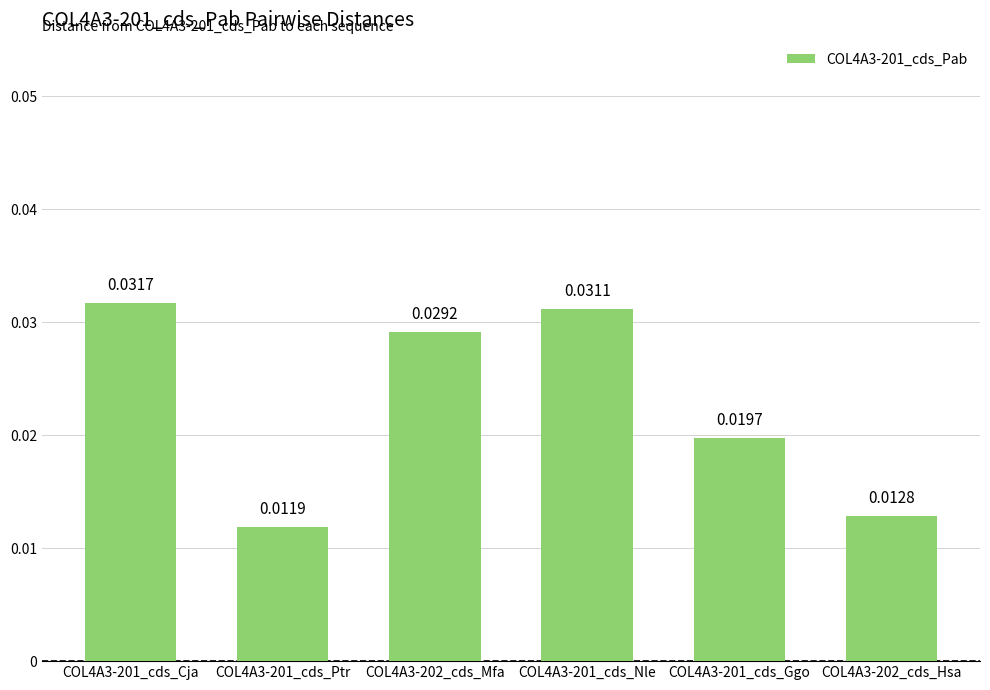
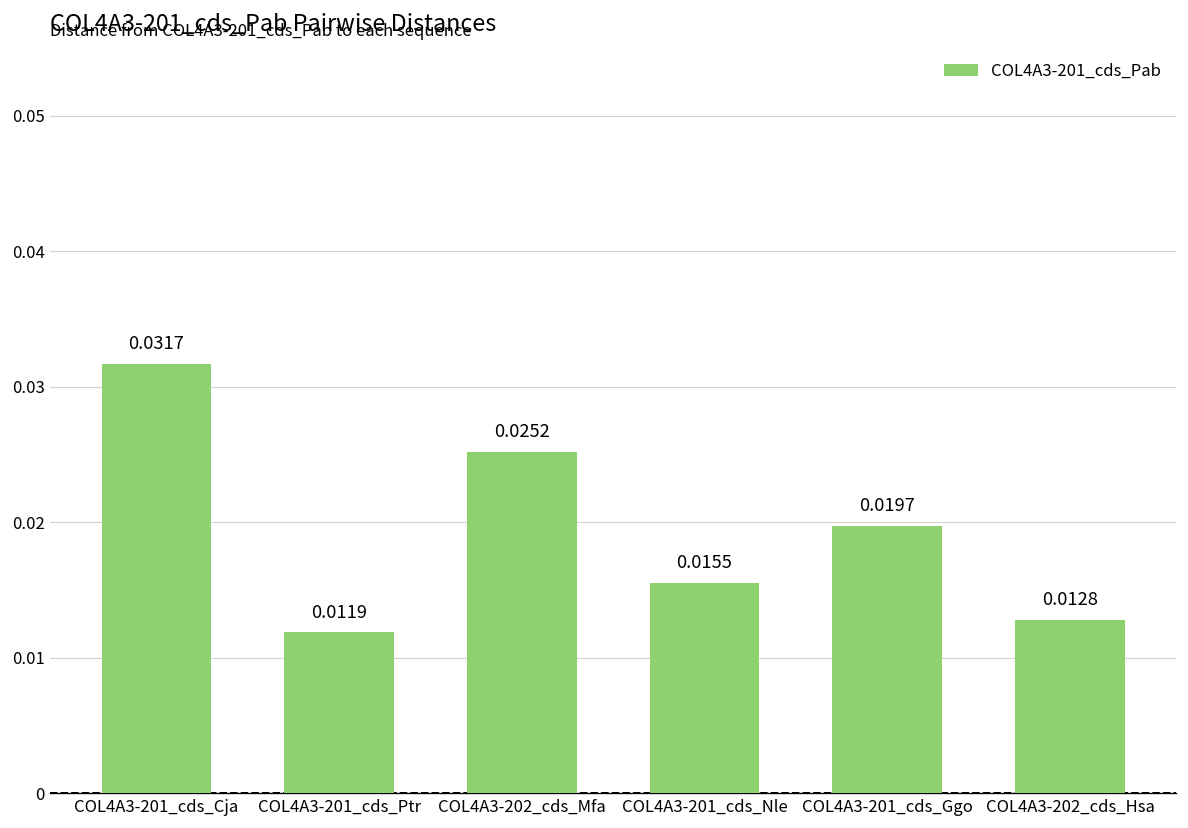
  {
    "COL4A3-201_cds_Cja": 0.0317,
    "COL4A3-201_cds_Ptr": 0.0119,
-   "COL4A3-202_cds_Mfa": 0.0292,
-   "COL4A3-201_cds_Nle": 0.0311,
+   "COL4A3-202_cds_Mfa": 0.0252,
+   "COL4A3-201_cds_Nle": 0.0155,
    "COL4A3-201_cds_Ggo": 0.0197,
    "COL4A3-202_cds_Hsa": 0.0128
  }
